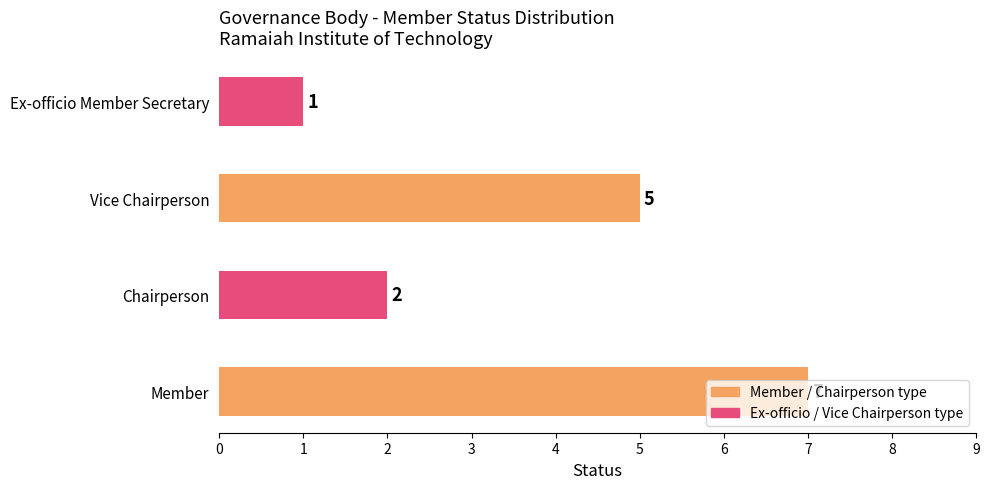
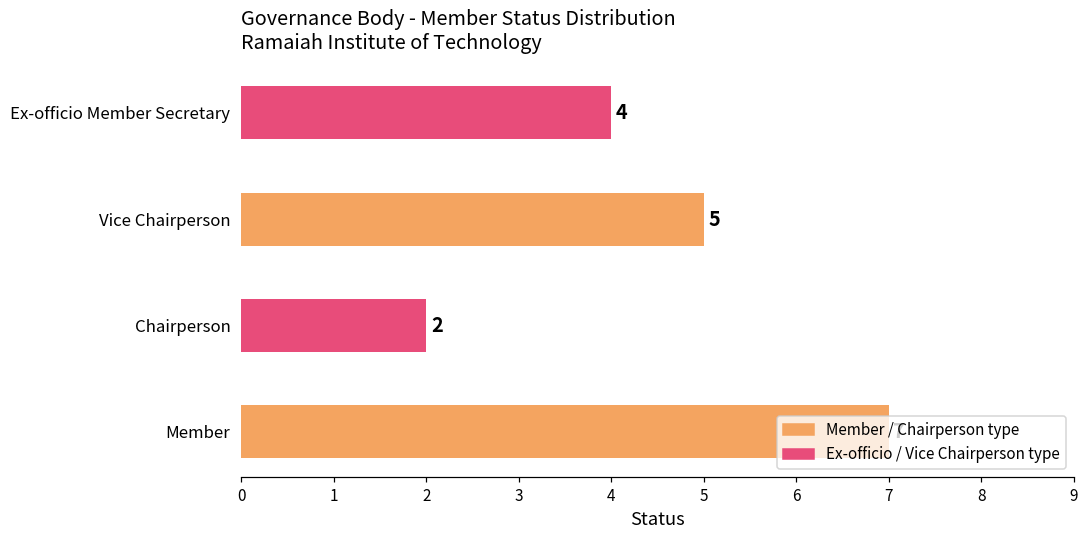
  {
-   "Ex-officio Member Secretary": 1,
+   "Ex-officio Member Secretary": 4,
    "Vice Chairperson": 5,
    "Chairperson": 2
  }
